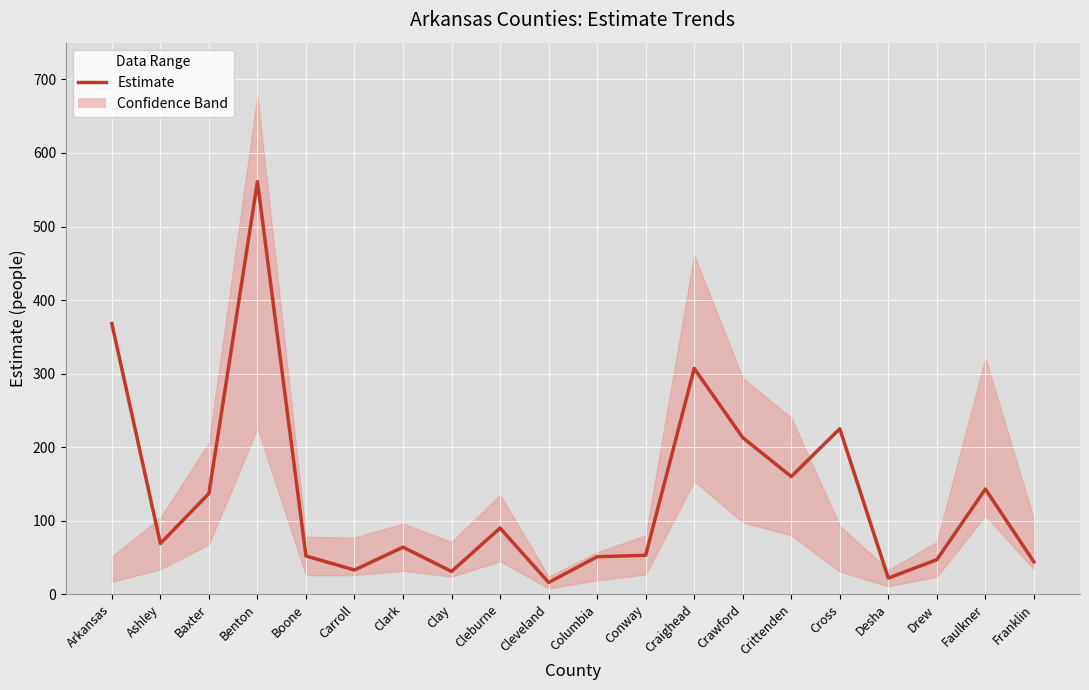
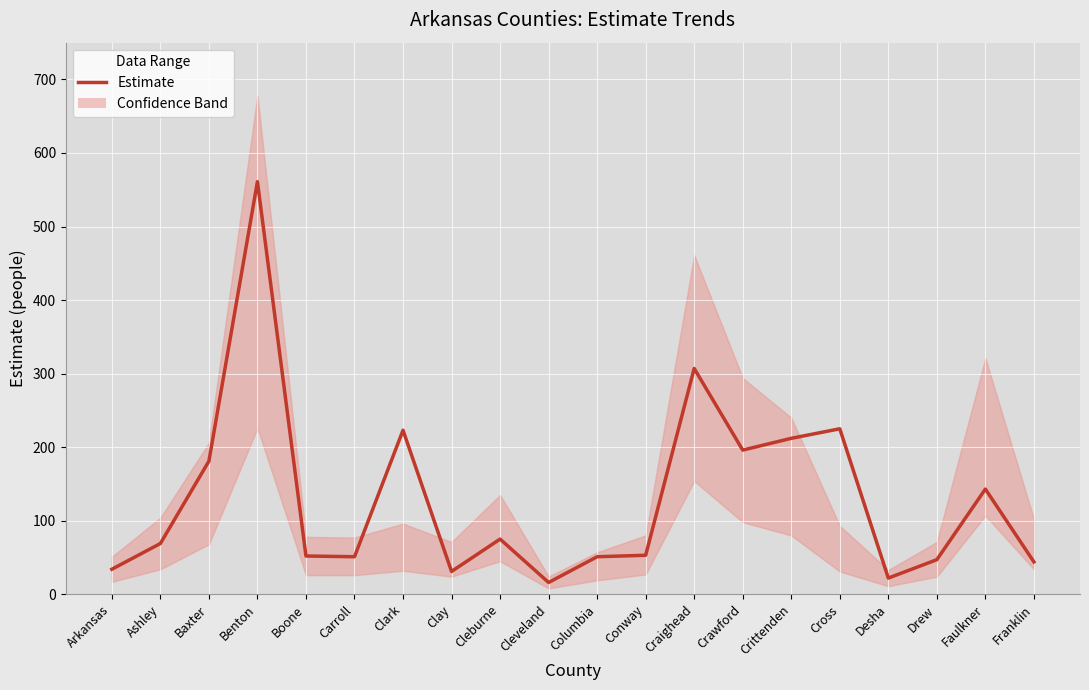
  {
    "Estimate": {
-     "Arkansas": 370,
+     "Arkansas": 30,
      "Ashley": 70,
-     "Baxter": 140,
+     "Baxter": 180,
      "Benton": 560,
      "Boone": 50,
-     "Carroll": 30,
-     "Clark": 60,
+     "Carroll": 50,
+     "Clark": 220,
      "Clay": 30,
-     "Cleburne": 90,
+     "Cleburne": 80,
      "Cleveland": 20,
      "Columbia": 50,
      "Conway": 50,
      "Craighead": 310,
-     "Crawford": 210,
-     "Crittenden": 160,
+     "Crawford": 200,
+     "Crittenden": 210,
      "Cross": 230,
      "Desha": 20,
      "Drew": 50,
      "Faulkner": 140,
      "Franklin": 40
    }
  }
